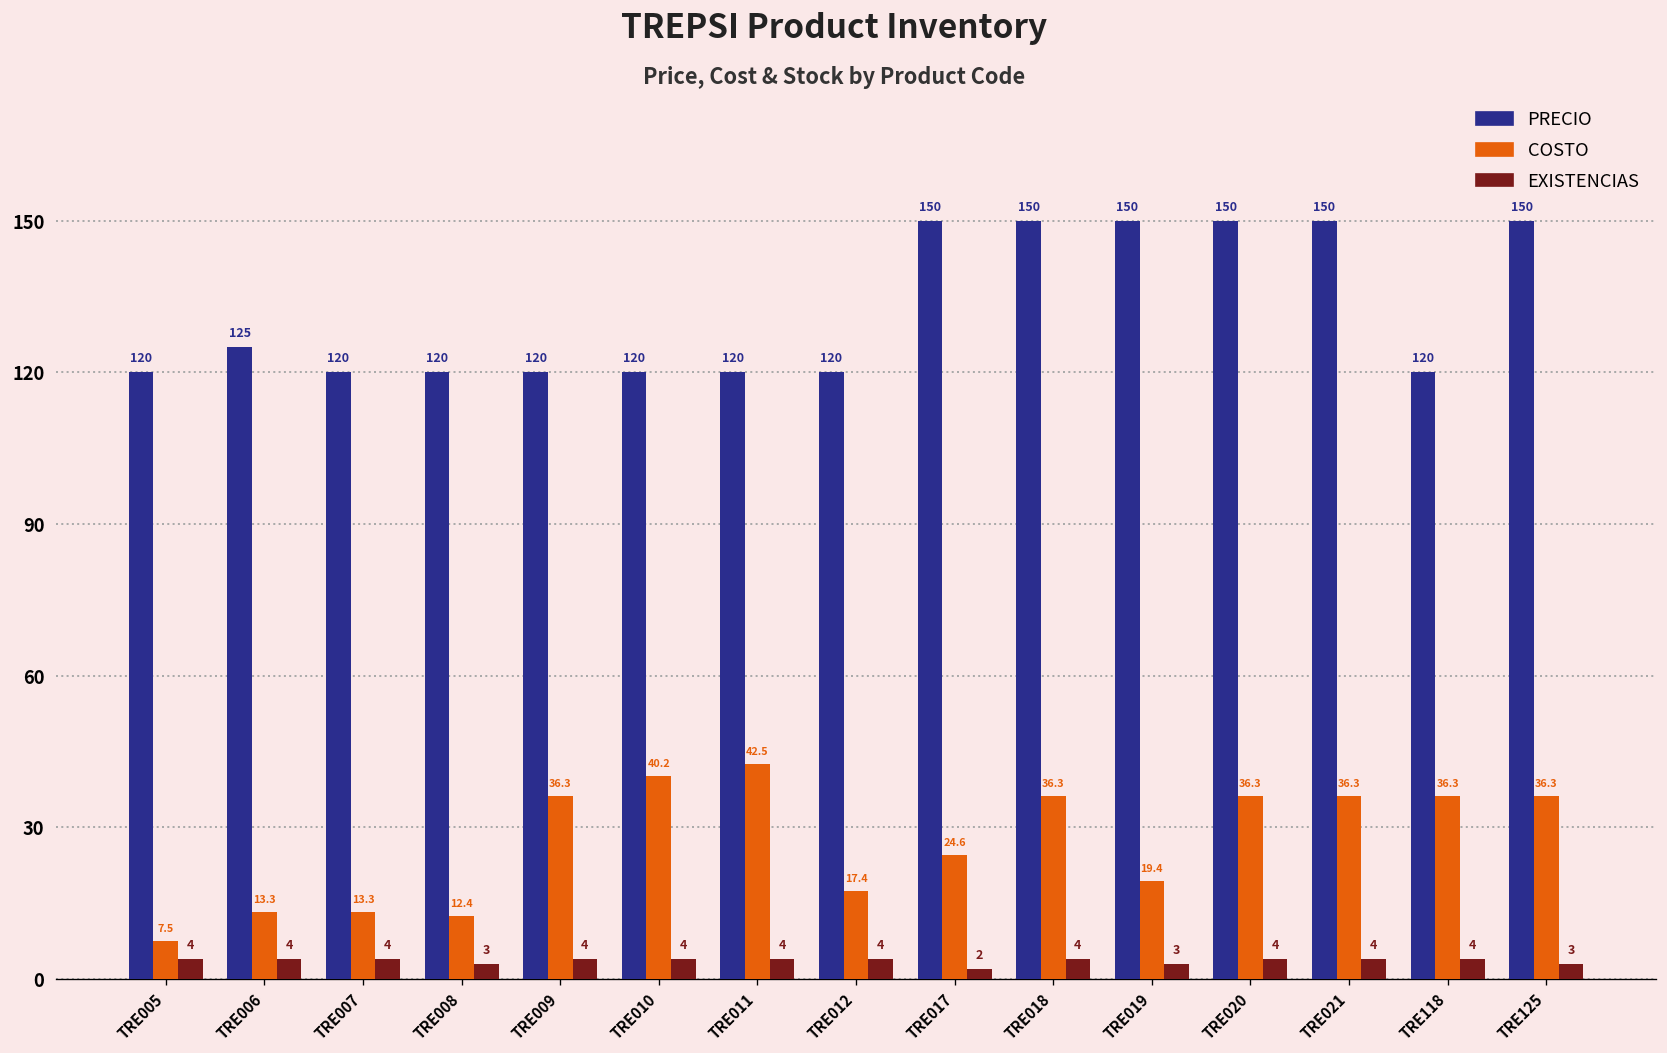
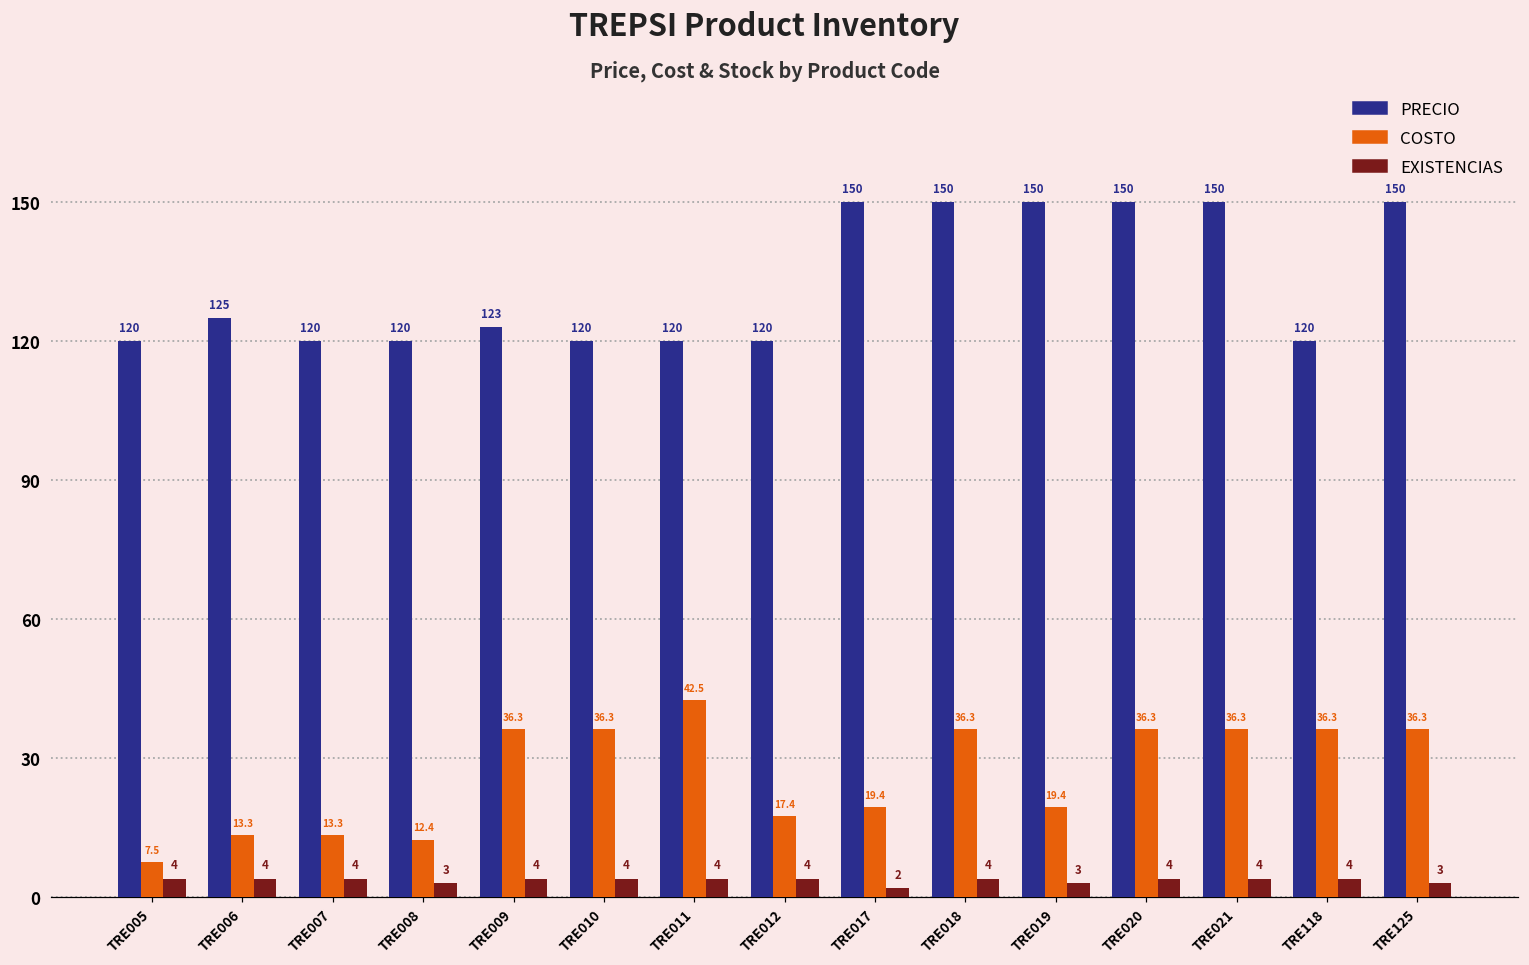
  {
    "PRECIO": {
      "TRE005": 120,
      "TRE006": 125,
      "TRE007": 120,
      "TRE008": 120,
-     "TRE009": 120,
+     "TRE009": 123,
      "TRE010": 120,
      "TRE011": 120,
      "TRE012": 120,
      "TRE017": 150,
      "TRE018": 150,
      "TRE019": 150,
      "TRE020": 150,
      "TRE021": 150,
      "TRE118": 120,
      "TRE125": 150
    },
    "COSTO": {
      "TRE005": 7.5,
      "TRE006": 13.3,
      "TRE007": 13.3,
      "TRE008": 12.4,
      "TRE009": 36.3,
-     "TRE010": 40.2,
+     "TRE010": 36.3,
      "TRE011": 42.5,
      "TRE012": 17.4,
-     "TRE017": 24.6,
+     "TRE017": 19.4,
      "TRE018": 36.3,
      "TRE019": 19.4,
      "TRE020": 36.3,
      "TRE021": 36.3,
      "TRE118": 36.3,
      "TRE125": 36.3
    },
    "EXISTENCIAS": {
      "TRE005": 4,
      "TRE006": 4,
      "TRE007": 4,
      "TRE008": 3,
      "TRE009": 4,
      "TRE010": 4,
      "TRE011": 4,
      "TRE012": 4,
      "TRE017": 2,
      "TRE018": 4,
      "TRE019": 3,
      "TRE020": 4,
      "TRE021": 4,
      "TRE118": 4,
      "TRE125": 3
    }
  }
